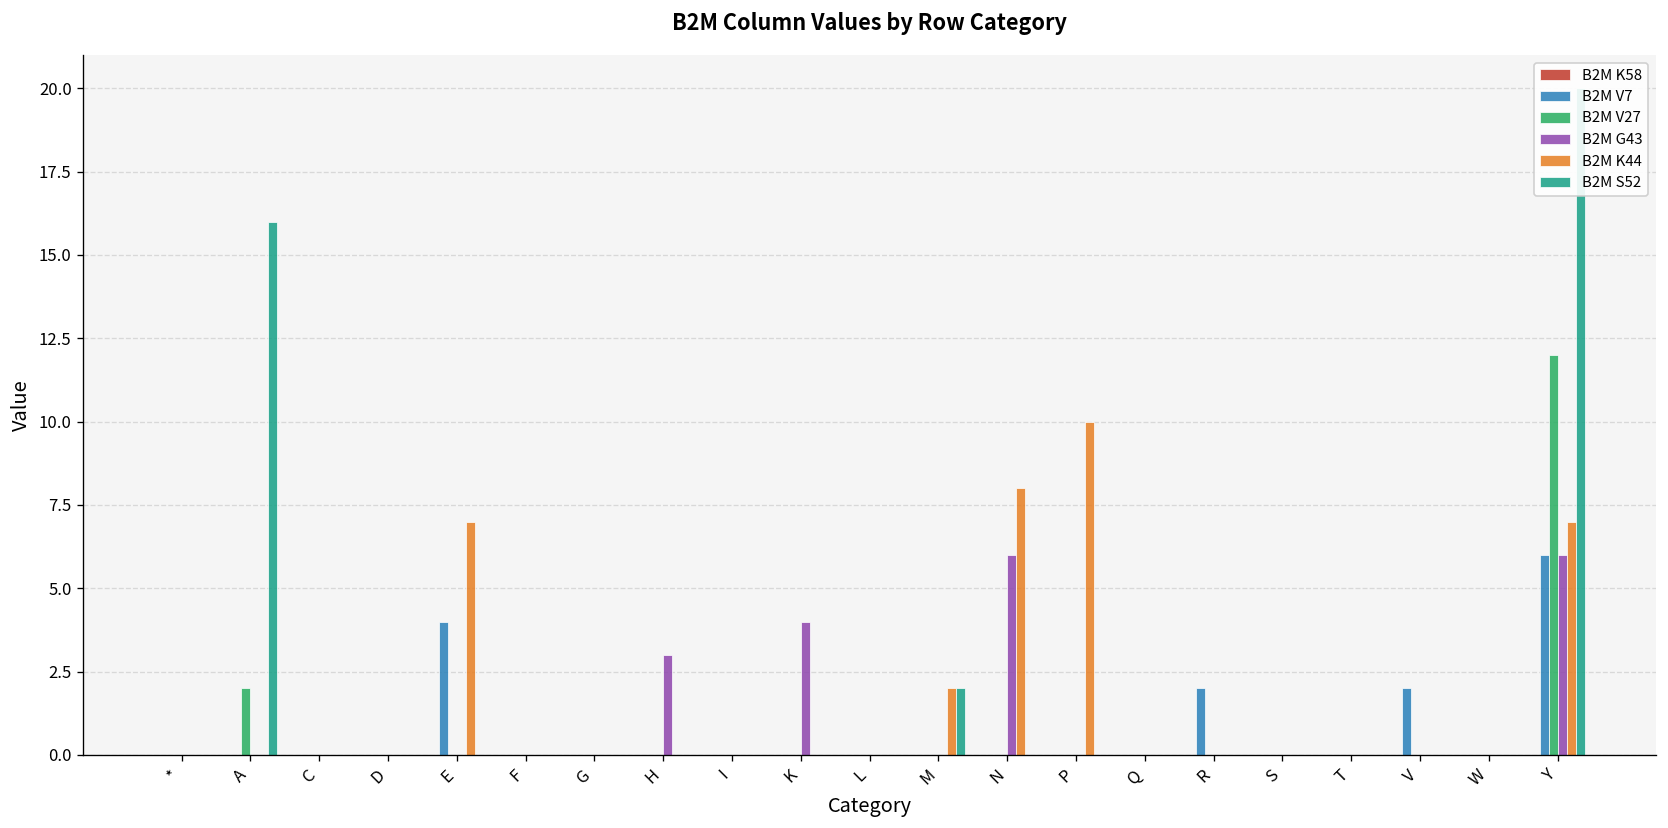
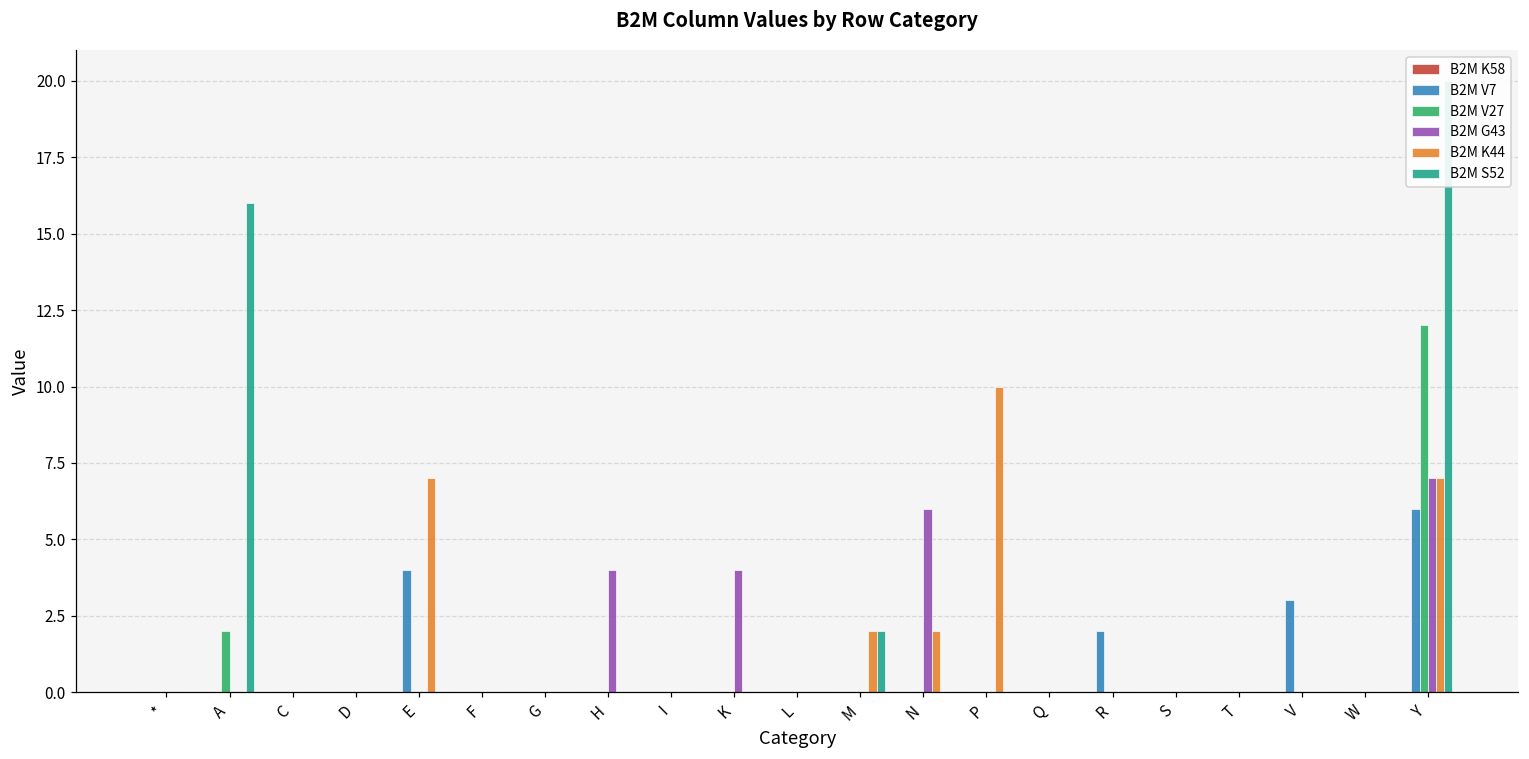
  {
    "B2M K58": {
      "*": 0,
      "A": 0,
      "C": 0,
      "D": 0,
      "E": 0,
      "F": 0,
      "G": 0,
      "H": 0,
      "I": 0,
      "K": 0,
      "L": 0,
      "M": 0,
      "N": 0,
      "P": 0,
      "Q": 0,
      "R": 0,
      "S": 0,
      "T": 0,
      "V": 0,
      "W": 0,
      "Y": 0
    },
    "B2M V7": {
      "*": 0,
      "A": 0,
      "C": 0,
      "D": 0,
      "E": 4,
      "F": 0,
      "G": 0,
      "H": 0,
      "I": 0,
      "K": 0,
      "L": 0,
      "M": 0,
      "N": 0,
      "P": 0,
      "Q": 0,
      "R": 2,
      "S": 0,
      "T": 0,
-     "V": 2,
+     "V": 3,
      "W": 0,
      "Y": 6
    },
    "B2M G43": {
      "*": 0,
      "A": 0,
      "C": 0,
      "D": 0,
      "E": 0,
      "F": 0,
      "G": 0,
-     "H": 3,
+     "H": 4,
      "I": 0,
      "K": 4,
      "L": 0,
      "M": 0,
      "N": 6,
      "P": 0,
      "Q": 0,
      "R": 0,
      "S": 0,
      "T": 0,
      "V": 0,
      "W": 0,
-     "Y": 6
+     "Y": 7
    },
    "B2M K44": {
      "*": 0,
      "A": 0,
      "C": 0,
      "D": 0,
      "E": 7,
      "F": 0,
      "G": 0,
      "H": 0,
      "I": 0,
      "K": 0,
      "L": 0,
      "M": 2,
-     "N": 8,
+     "N": 2,
      "P": 10,
      "Q": 0,
      "R": 0,
      "S": 0,
      "T": 0,
      "V": 0,
      "W": 0,
      "Y": 7
    }
  }
